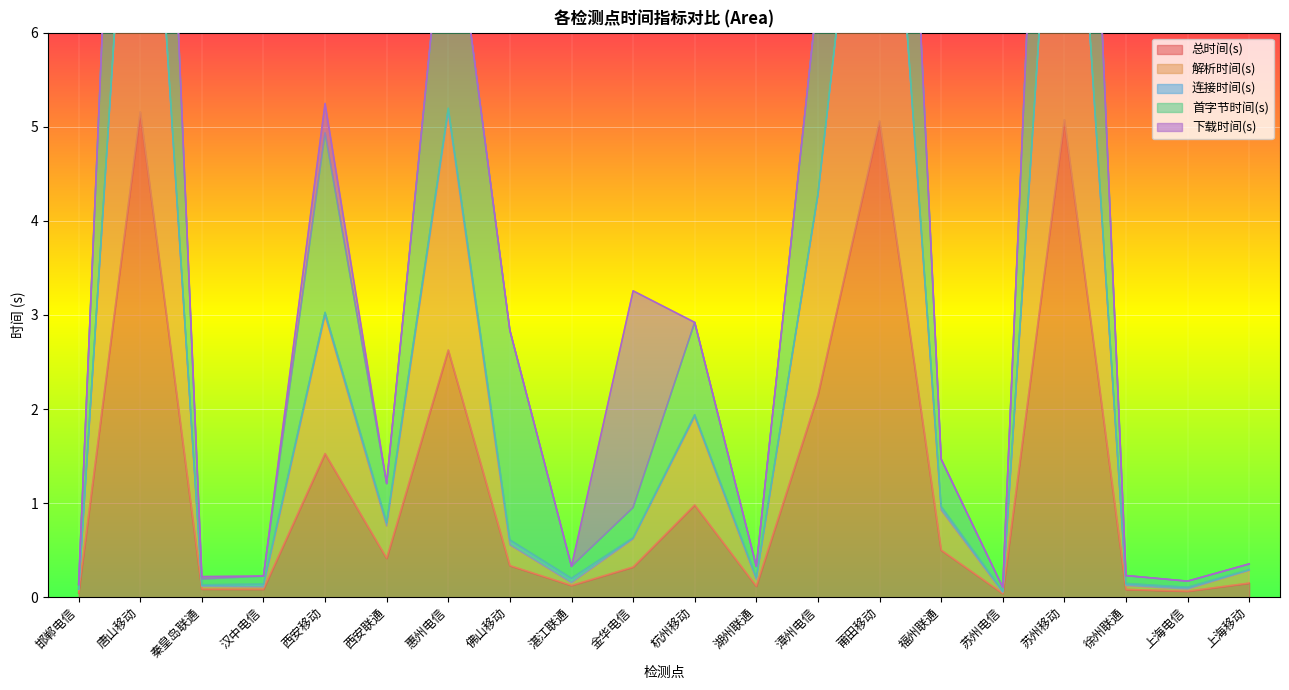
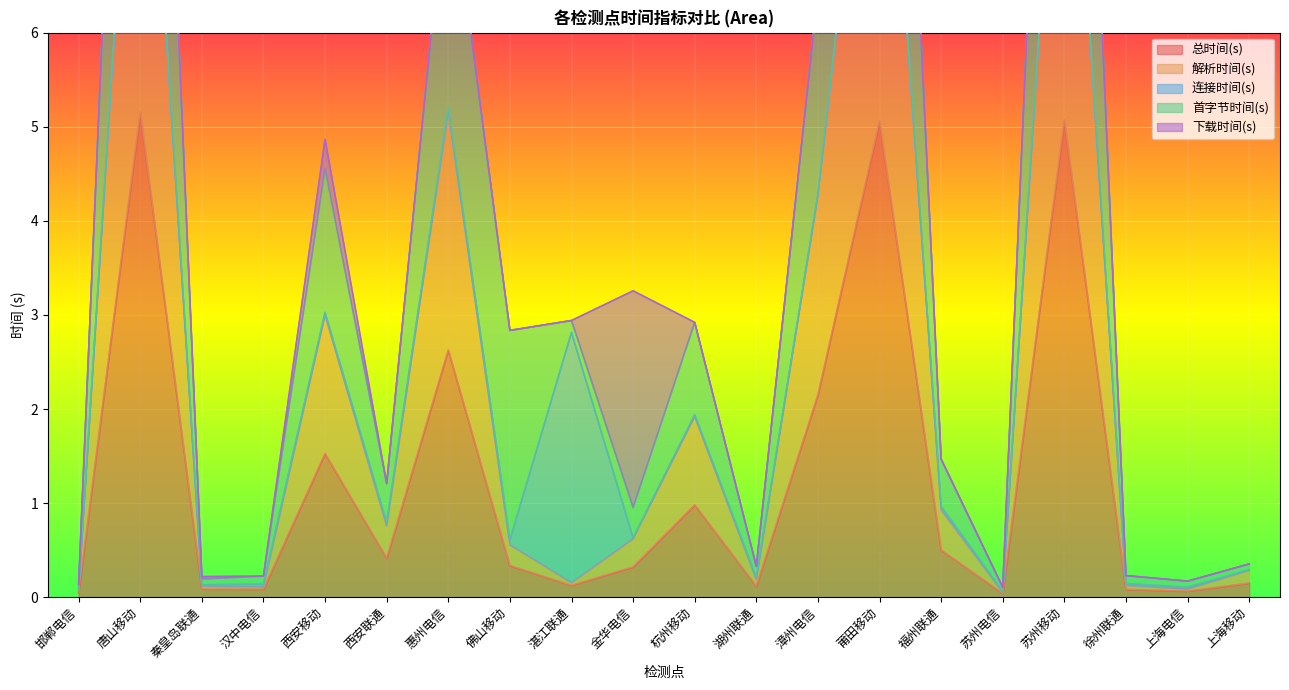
  {
    "连接时间(s)": {
      "汉中电信": 0.0,
      "西安联通": 0.0,
      "惠州电信": 0.0,
      "佛山移动": 0.1,
-     "湛江联通": 0.0,
+     "湛江联通": 2.7,
      "福州联通": 0.0
    },
    "首字节时间(s)": {
-     "西安移动": 1.9,
+     "西安移动": 1.5,
      "金华电信": 0.3
    },
    "下载时间(s)": {
      "西安移动": 0.3,
      "金华电信": 2.3
    }
  }
